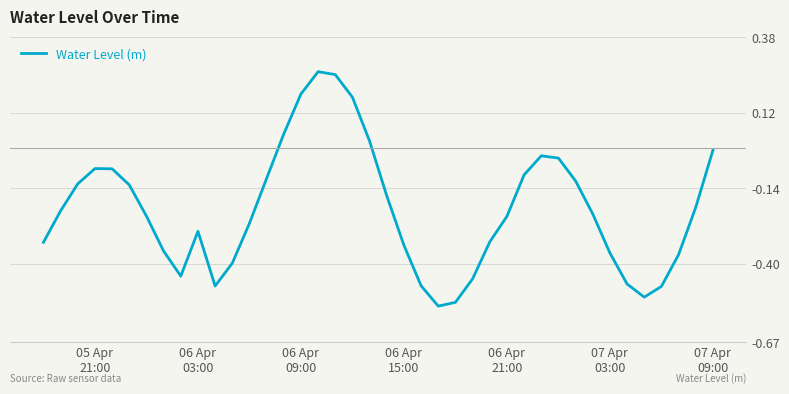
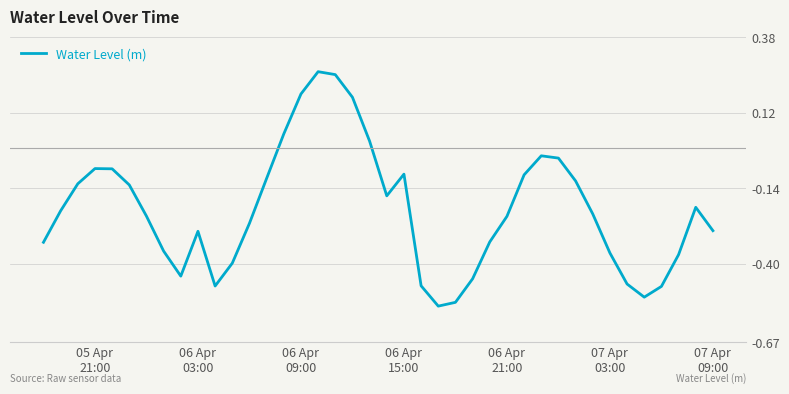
  {
    "05 Apr 21:00": -0.07,
    "06 Apr 03:00": -0.29,
    "06 Apr 09:00": 0.19,
-   "06 Apr 15:00": -0.34,
+   "06 Apr 15:00": -0.09,
    "06 Apr 21:00": -0.24,
    "07 Apr 03:00": -0.36,
-   "07 Apr 09:00": -0.01
+   "07 Apr 09:00": -0.29
  }
